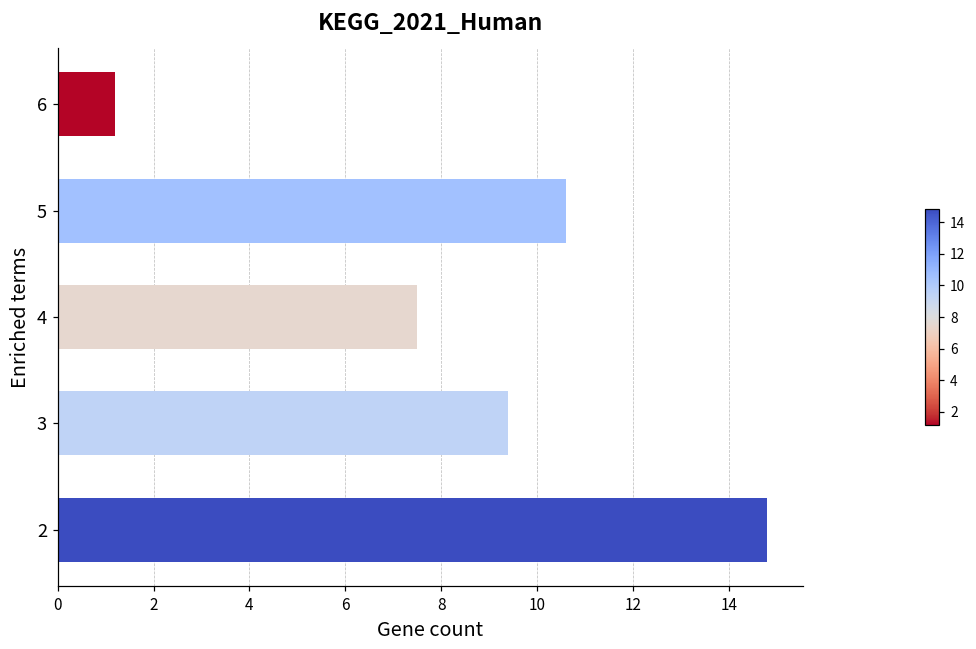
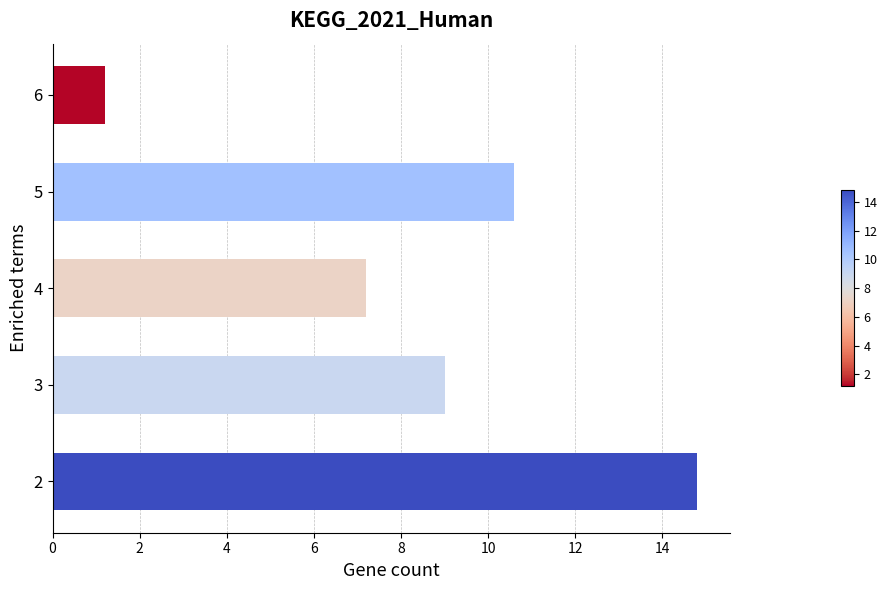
  {
    "6": 1.2,
    "5": 10.6,
-   "4": 7.5,
-   "3": 9.4,
+   "4": 7.2,
+   "3": 9.0,
    "2": 14.8
  }
